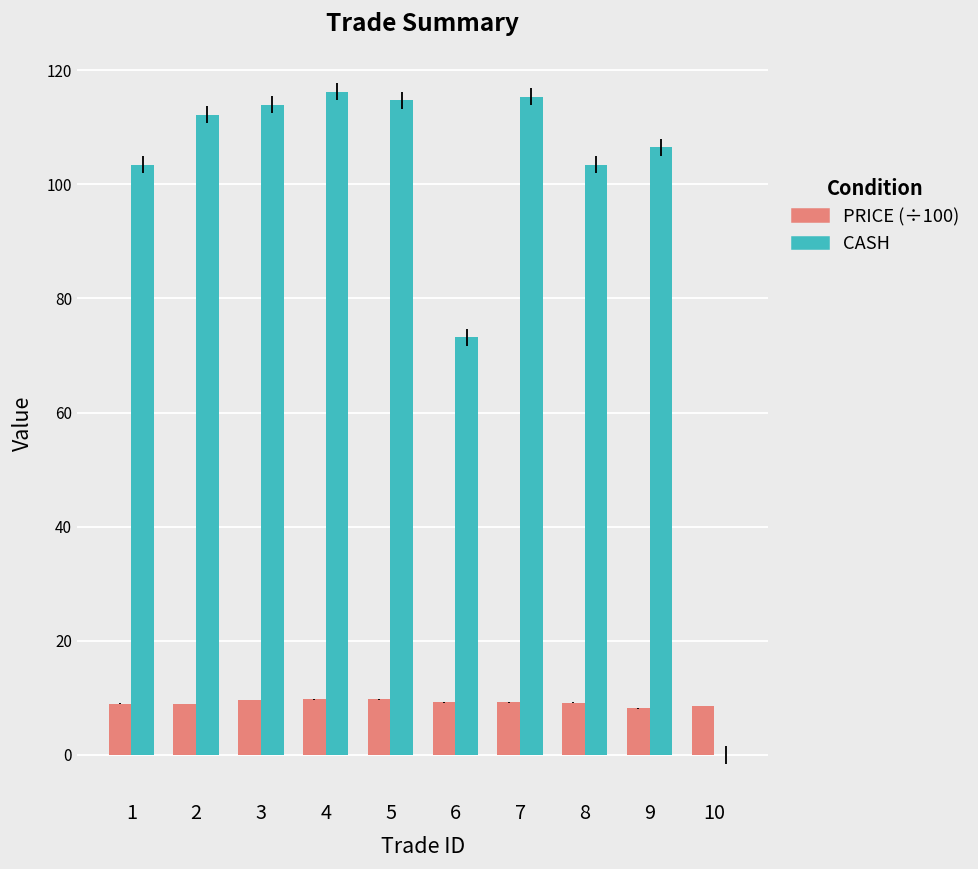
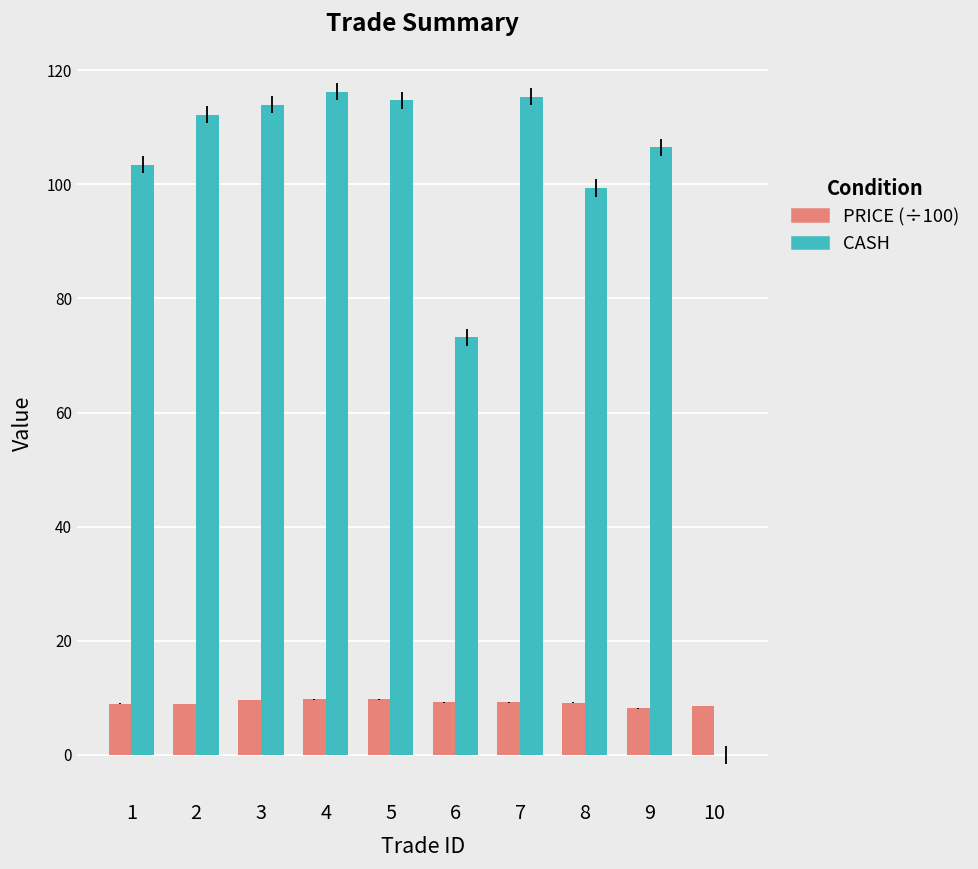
  {
    "PRICE (÷100)": {
      "1": 9,
      "2": 9,
      "3": 10,
      "4": 10,
      "5": 10,
      "6": 9,
      "7": 9,
      "8": 9,
      "9": 8,
      "10": 9
    },
    "CASH": {
      "1": 103,
      "2": 112,
      "3": 114,
      "4": 116,
      "5": 115,
      "6": 73,
      "7": 115,
-     "8": 103,
+     "8": 99,
      "9": 107,
      "10": 0
    }
  }
